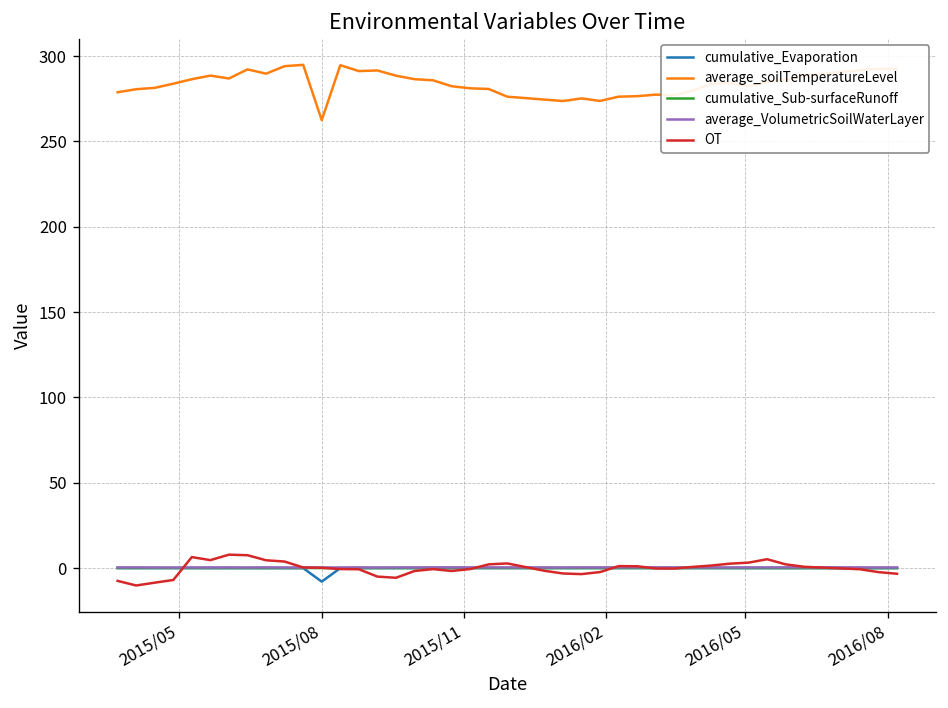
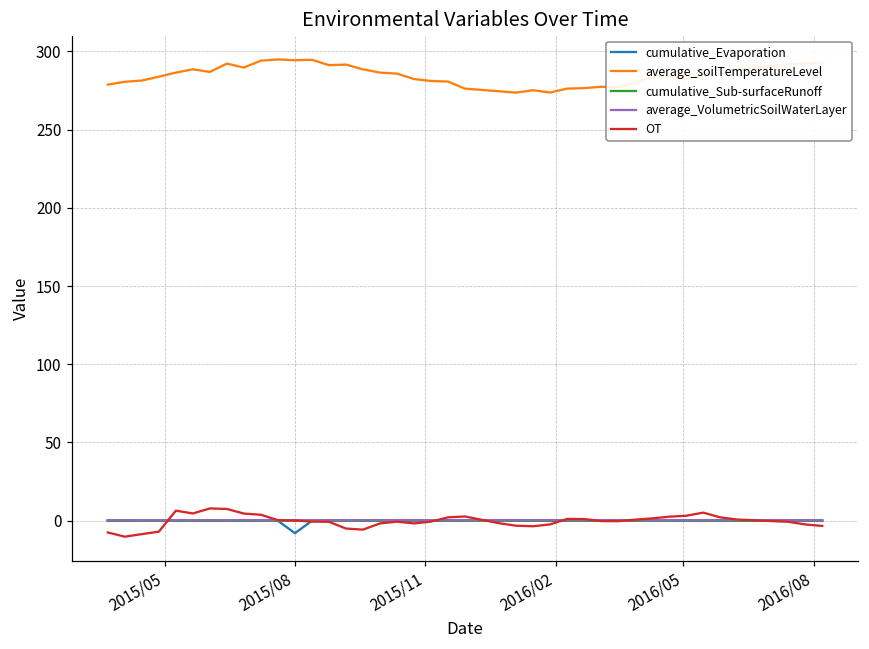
  {
    "cumulative_Evaporation": {
      "2015/08": -8
    },
    "average_soilTemperatureLevel": {
-     "2015/08": 262
+     "2015/08": 294
    }
  }
